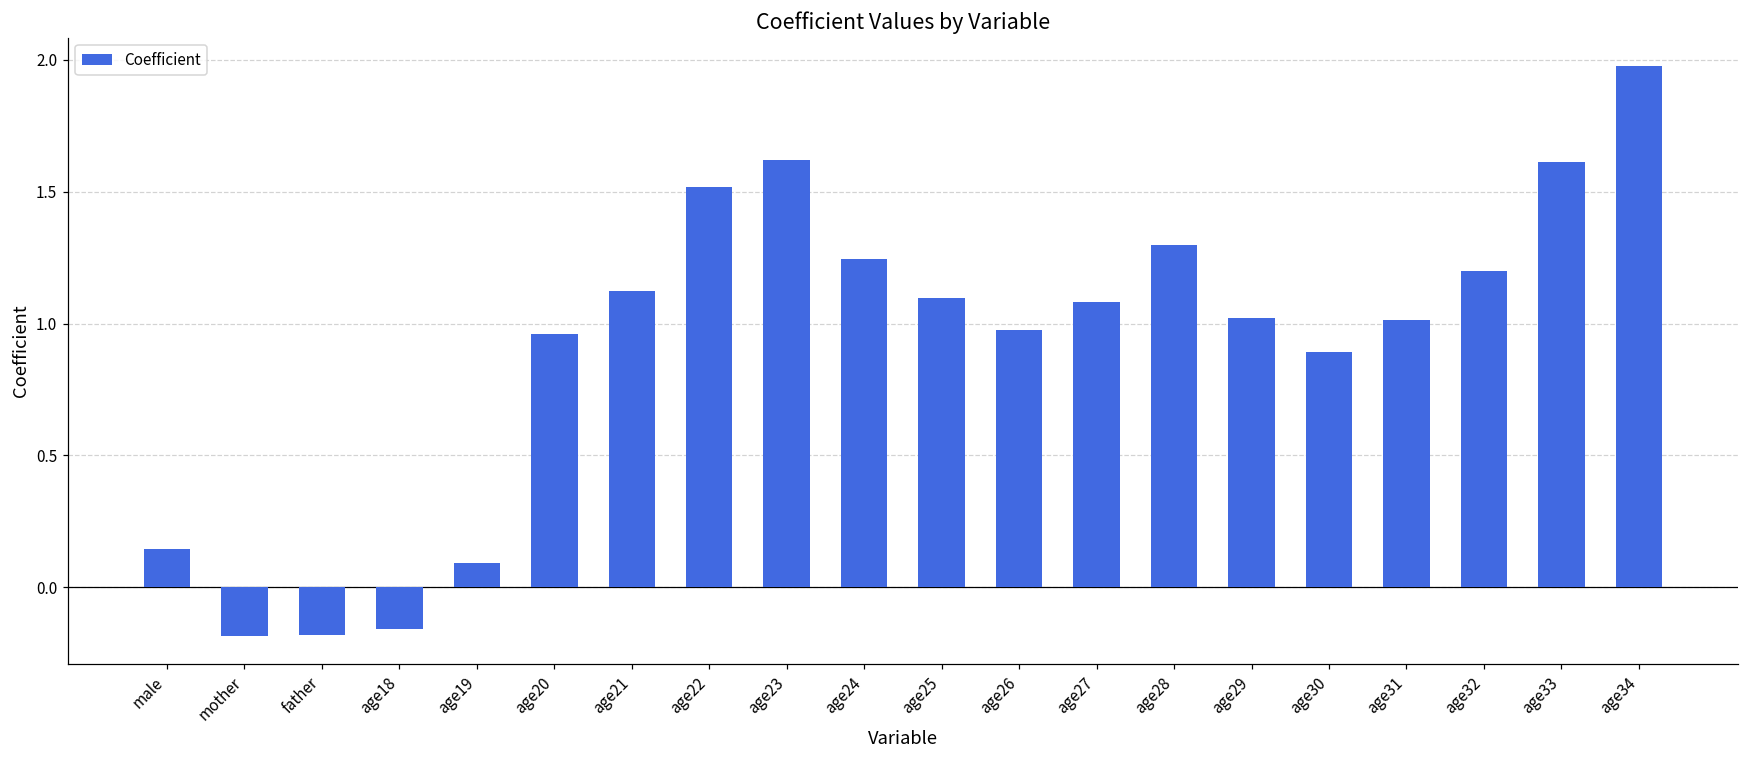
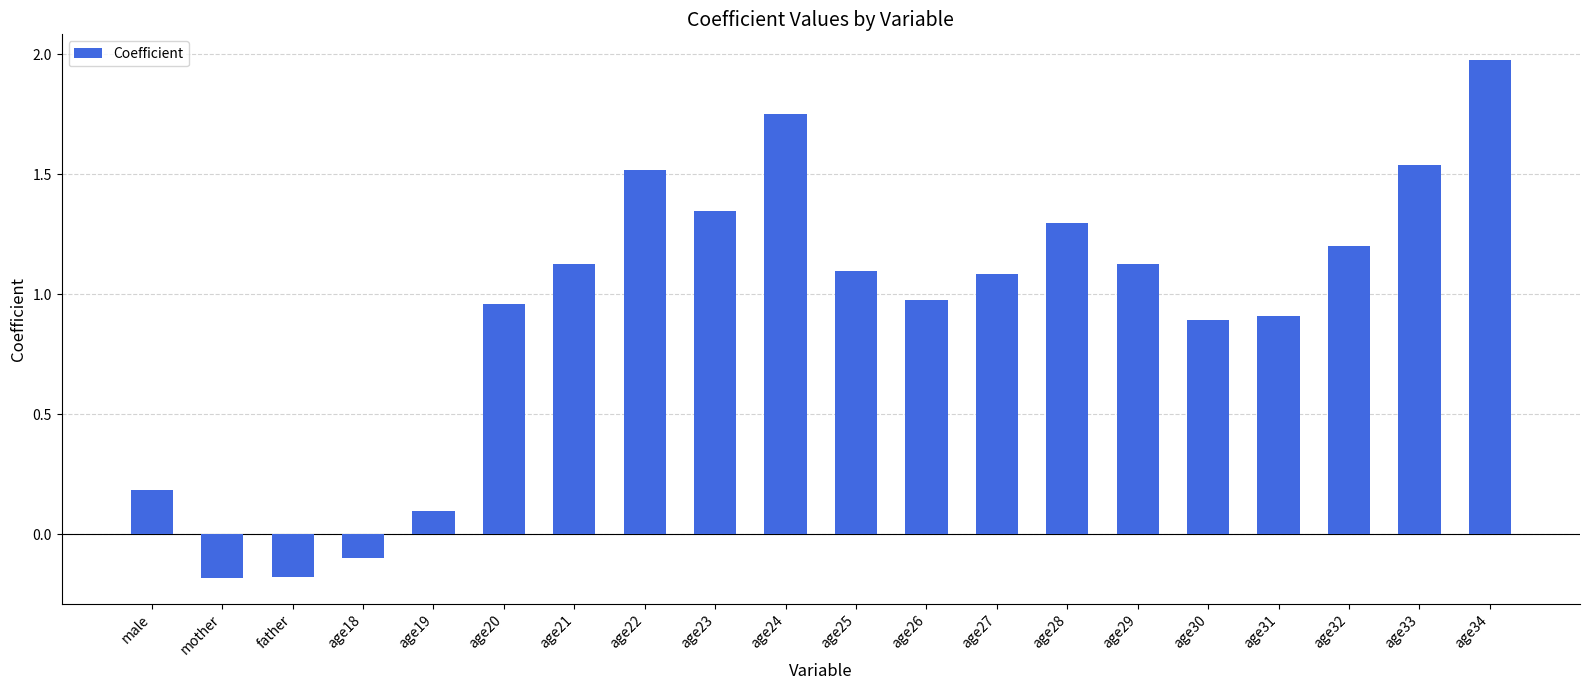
  {
-   "male": 0.15,
+   "male": 0.18,
    "mother": -0.18,
    "father": -0.18,
-   "age18": -0.16,
+   "age18": -0.10,
    "age19": 0.09,
    "age20": 0.96,
    "age21": 1.12,
    "age22": 1.52,
-   "age23": 1.62,
-   "age24": 1.24,
+   "age23": 1.35,
+   "age24": 1.75,
    "age25": 1.10,
    "age26": 0.98,
    "age27": 1.08,
    "age28": 1.30,
-   "age29": 1.02,
+   "age29": 1.13,
    "age30": 0.89,
-   "age31": 1.01,
+   "age31": 0.91,
    "age32": 1.20,
-   "age33": 1.61,
+   "age33": 1.54,
    "age34": 1.98
  }
